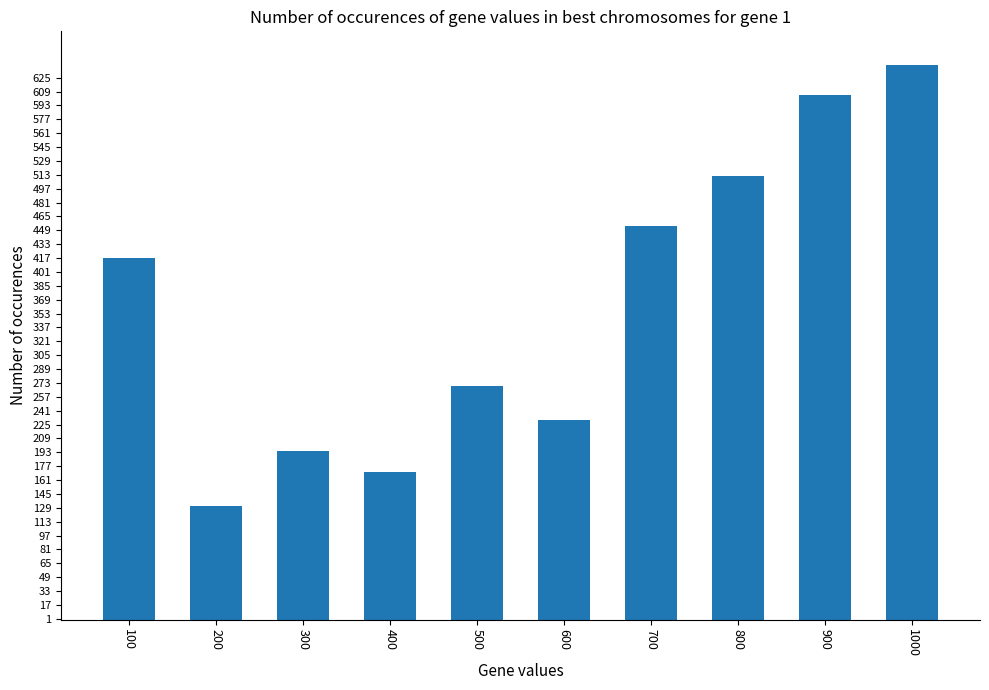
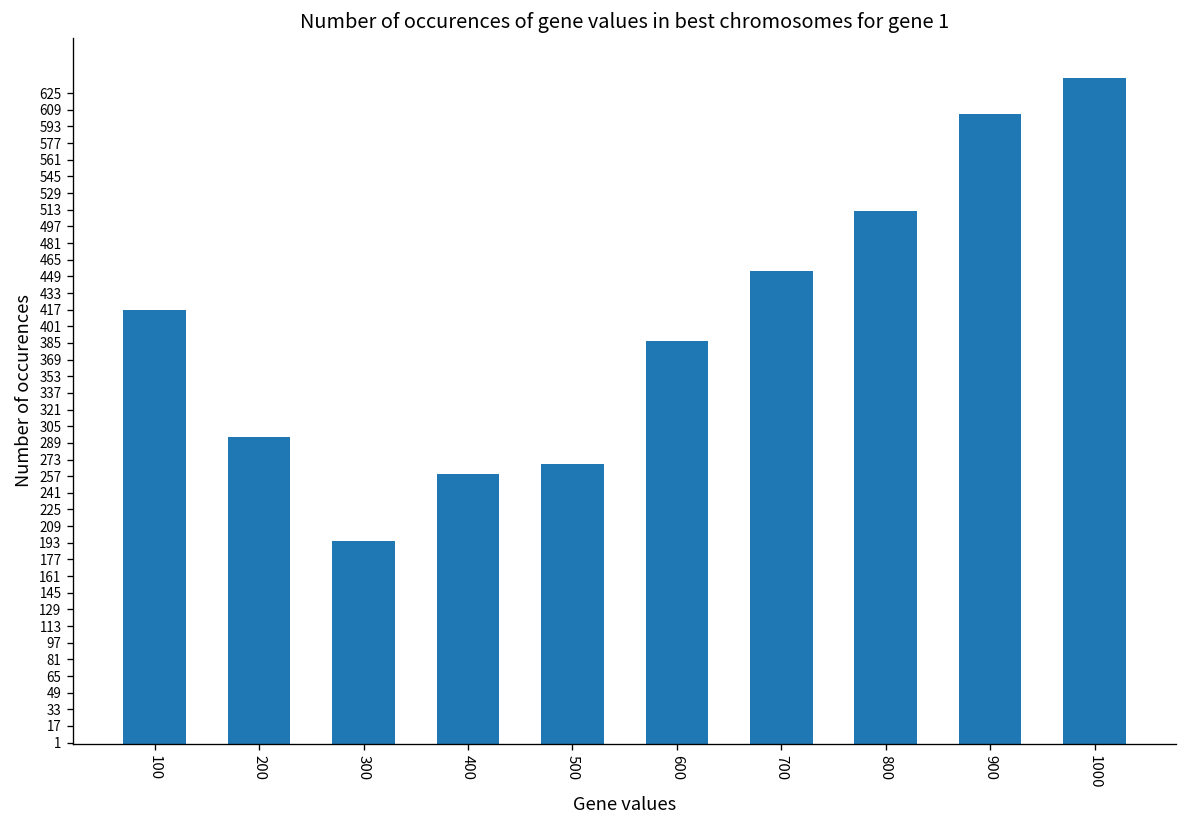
  {
    "100": 420,
-   "200": 130,
+   "200": 300,
    "300": 200,
-   "400": 170,
+   "400": 260,
    "500": 270,
-   "600": 230,
+   "600": 390,
    "700": 450,
    "800": 510,
    "900": 610,
    "1000": 640
  }
